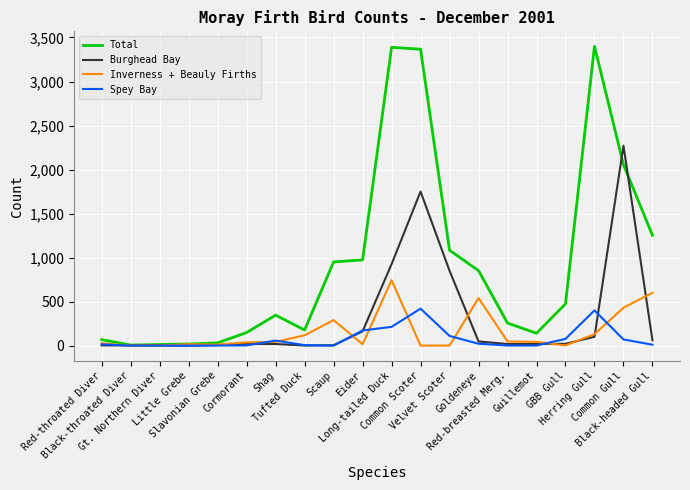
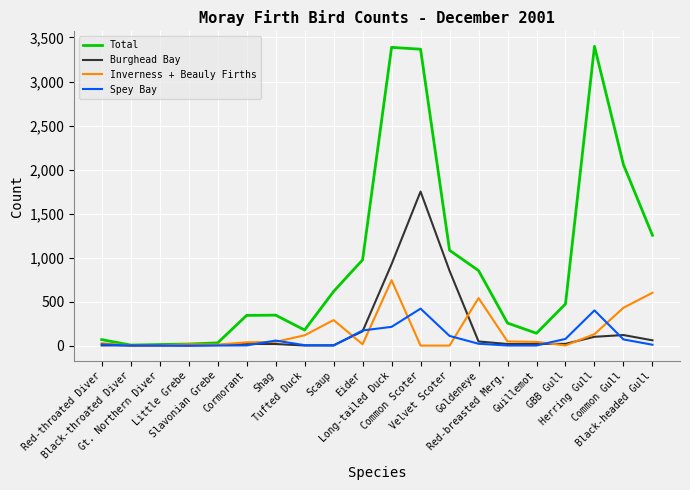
  {
    "Total": {
      "Red-throated Diver": "100",
-     "Cormorant": "100",
+     "Cormorant": "300",
      "Shag": "300",
      "Tufted Duck": "200",
-     "Scaup": "1,000",
+     "Scaup": "600",
      "Eider": "1,000",
      "Long-tailed Duck": "3,400",
      "Common Scoter": "3,400",
      "Velvet Scoter": "1,100",
      "Goldeneye": "900",
      "Red-breasted Merg.": "300",
      "Guillemot": "100",
      "GBB Gull": "500",
      "Herring Gull": "3,400",
      "Common Gull": "2,100",
      "Black-headed Gull": "1,300"
    },
    "Burghead Bay": {
      "Long-tailed Duck": "900",
      "Common Scoter": "1,800",
      "Velvet Scoter": "900",
      "Herring Gull": "100",
-     "Common Gull": "2,300",
+     "Common Gull": "100",
      "Black-headed Gull": "100"
    },
    "Inverness + Beauly Firths": {
      "Tufted Duck": "100",
      "Scaup": "300",
      "Eider": "0",
      "Long-tailed Duck": "700",
      "Common Scoter": "0",
      "Velvet Scoter": "0",
      "Goldeneye": "500",
      "Herring Gull": "100",
      "Common Gull": "400",
      "Black-headed Gull": "600"
    },
    "Spey Bay": {
      "Long-tailed Duck": "200",
      "Common Scoter": "400",
      "Velvet Scoter": "100",
      "GBB Gull": "100",
      "Herring Gull": "400",
      "Common Gull": "100",
      "Black-headed Gull": "0"
    }
  }
